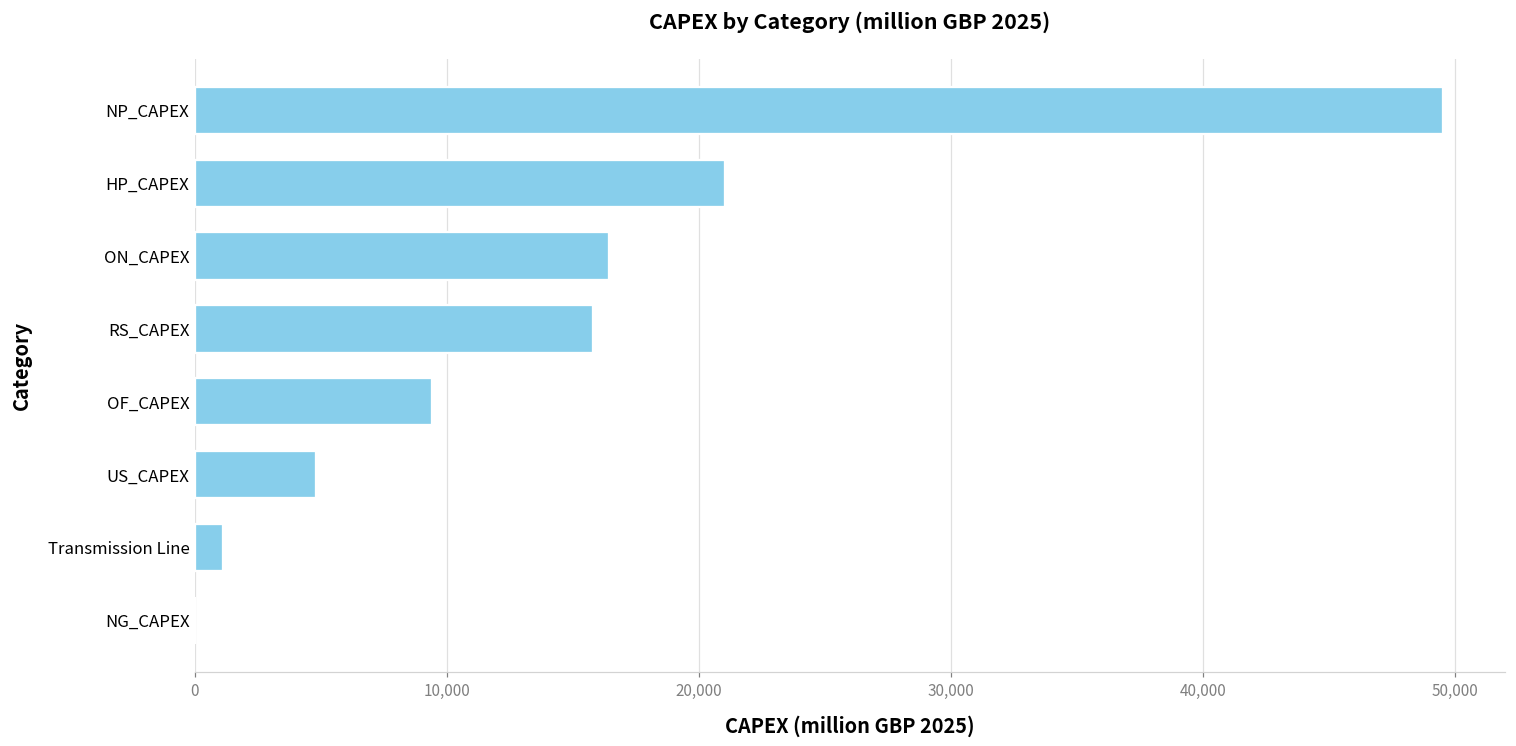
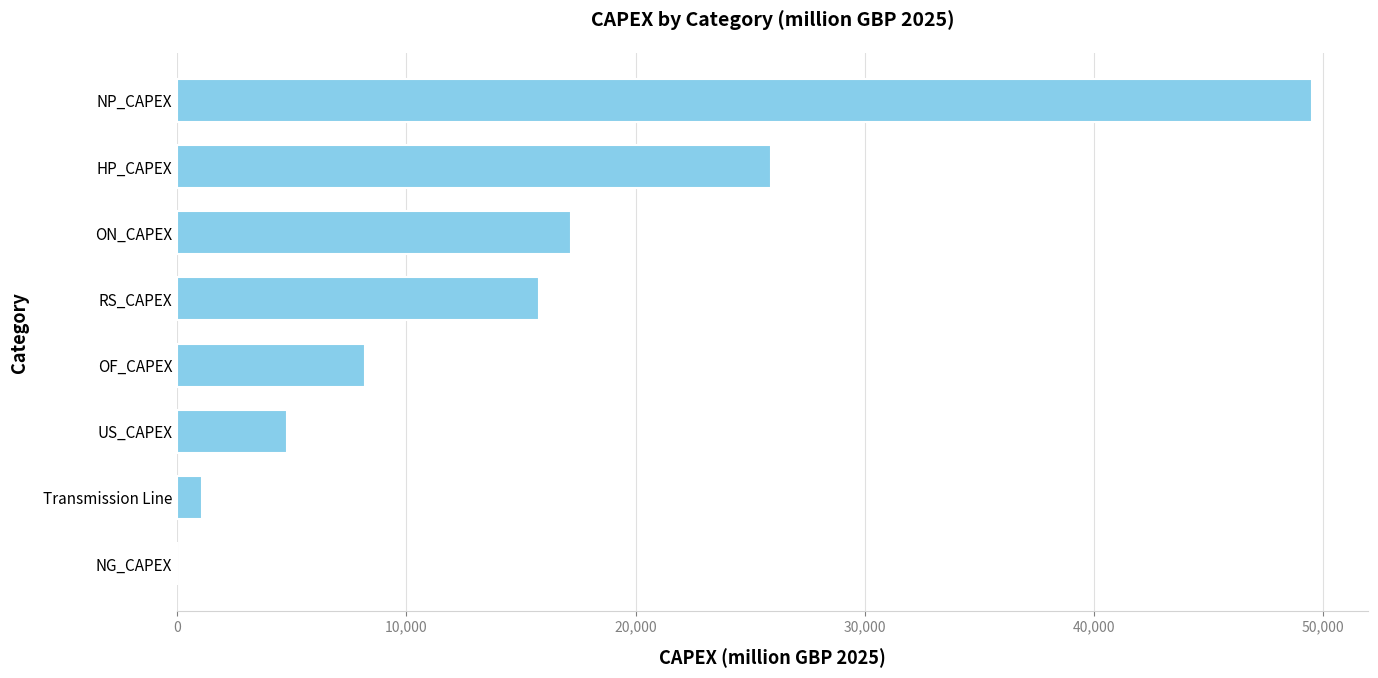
  {
    "NP_CAPEX": "49,500",
-   "HP_CAPEX": "21,000",
-   "ON_CAPEX": "16,400",
+   "HP_CAPEX": "25,900",
+   "ON_CAPEX": "17,200",
    "RS_CAPEX": "15,800",
-   "OF_CAPEX": "9,400",
+   "OF_CAPEX": "8,200",
    "US_CAPEX": "4,800",
    "Transmission Line": "1,100",
    "NG_CAPEX": "0"
  }
